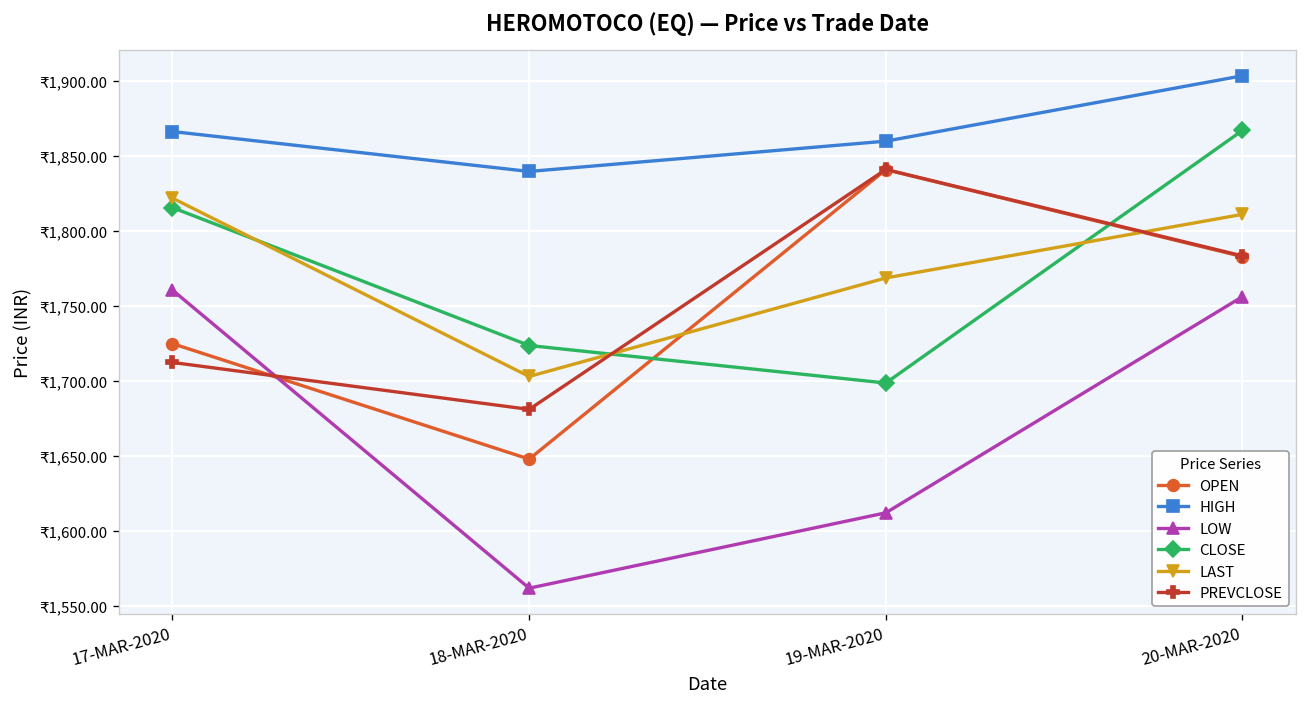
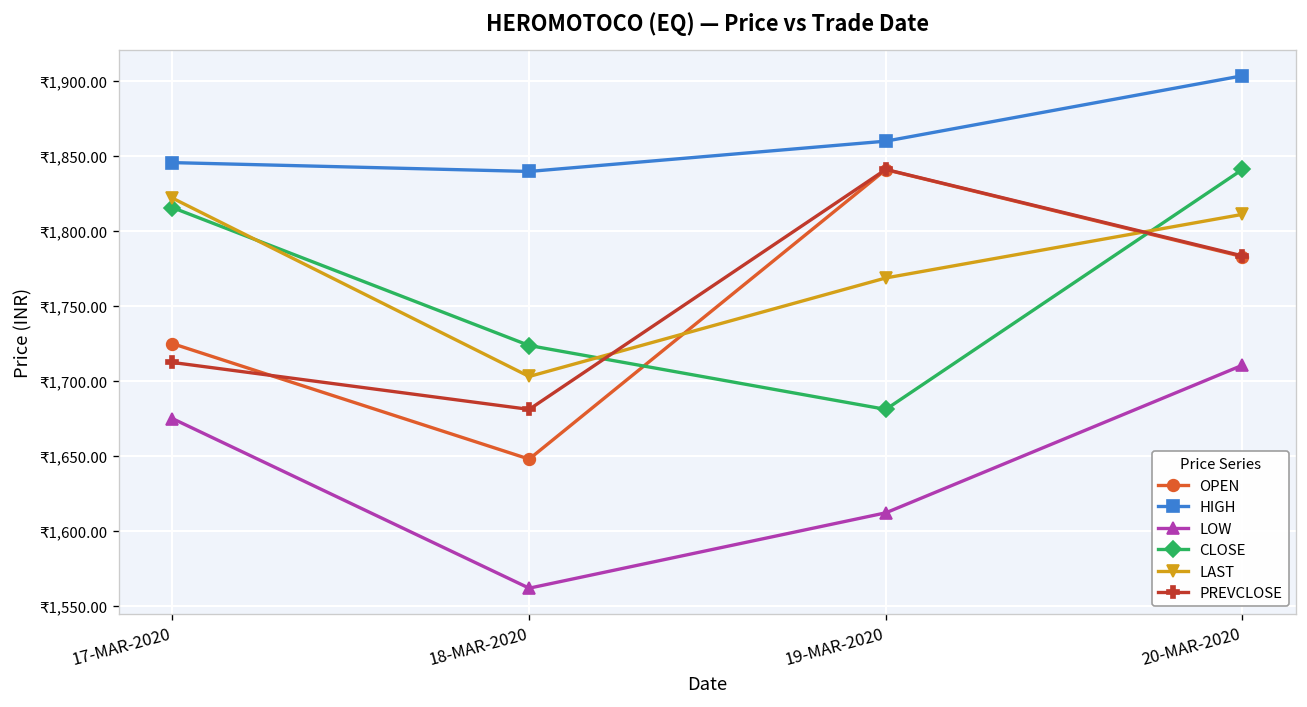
  {
    "HIGH": {
-     "17-MAR-2020": "₹1,866",
+     "17-MAR-2020": "₹1,846",
      "18-MAR-2020": "₹1,840",
      "19-MAR-2020": "₹1,860",
      "20-MAR-2020": "₹1,904"
    },
    "LOW": {
-     "17-MAR-2020": "₹1,761",
+     "17-MAR-2020": "₹1,675",
      "18-MAR-2020": "₹1,562",
      "19-MAR-2020": "₹1,612",
-     "20-MAR-2020": "₹1,756"
+     "20-MAR-2020": "₹1,711"
    },
    "CLOSE": {
      "17-MAR-2020": "₹1,816",
      "18-MAR-2020": "₹1,724",
-     "19-MAR-2020": "₹1,699",
-     "20-MAR-2020": "₹1,867"
+     "19-MAR-2020": "₹1,681",
+     "20-MAR-2020": "₹1,841"
    },
    "LAST": {
      "17-MAR-2020": "₹1,822",
      "18-MAR-2020": "₹1,703",
      "19-MAR-2020": "₹1,769",
      "20-MAR-2020": "₹1,811"
    }
  }
